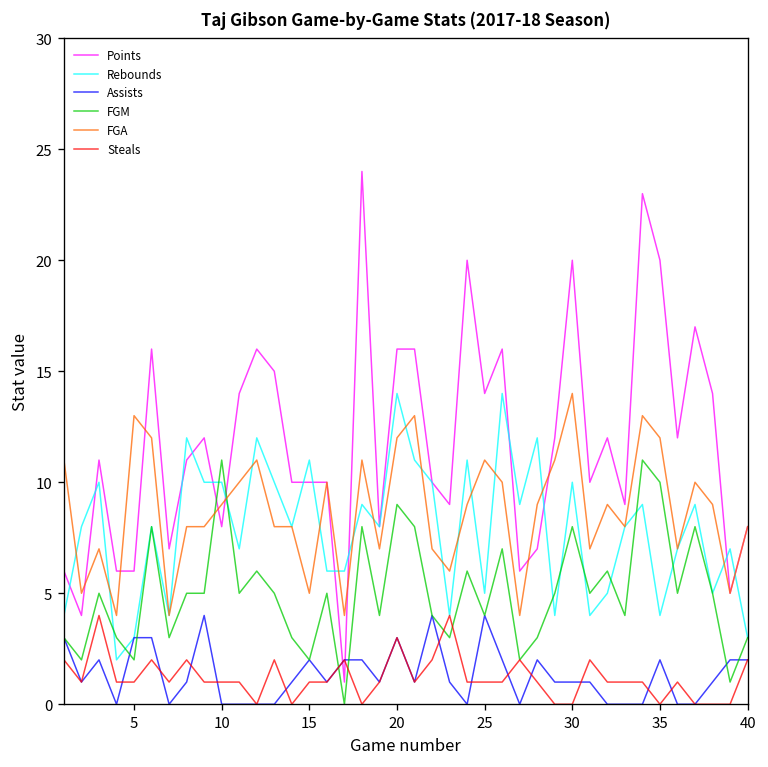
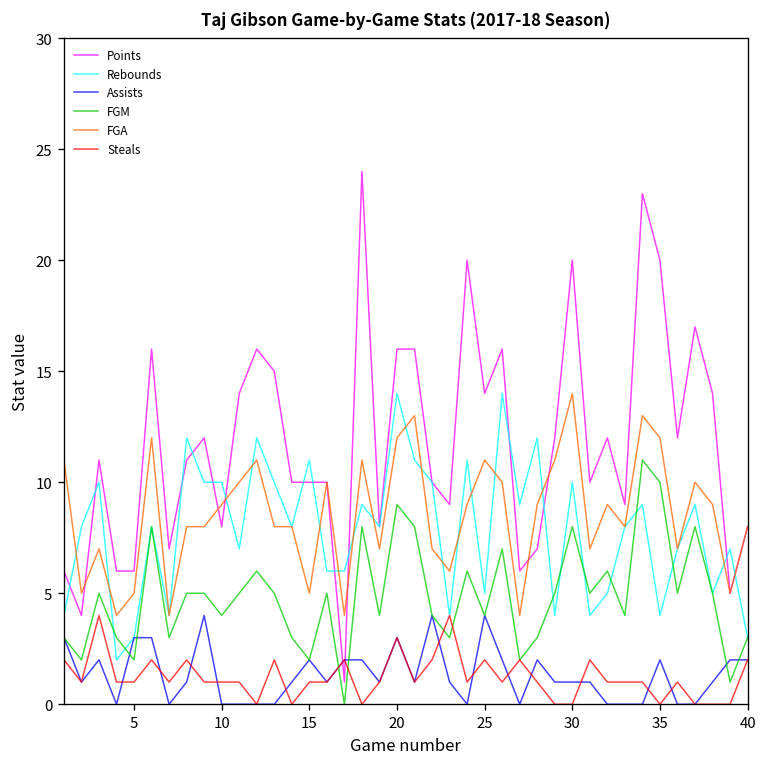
  {
    "Points": {
      "5": 6,
      "10": 8,
      "15": 10,
      "20": 16,
      "25": 14,
      "30": 20,
      "35": 20
    },
    "Rebounds": {
      "10": 10,
      "15": 11,
      "20": 14,
      "25": 5,
      "30": 10,
      "35": 4
    },
    "Assists": {
      "10": 0,
      "30": 1,
      "35": 2
    },
    "FGM": {
      "5": 2,
-     "10": 11,
+     "10": 4,
      "20": 9,
      "30": 8,
      "35": 10
    },
    "FGA": {
-     "5": 13,
+     "5": 5,
      "10": 9,
      "15": 5,
      "20": 12,
      "25": 11,
      "30": 14,
      "35": 12
    },
    "Steals": {
      "5": 1,
      "10": 1,
      "15": 1,
-     "25": 1,
+     "25": 2,
      "30": 0,
      "35": 0
    }
  }
